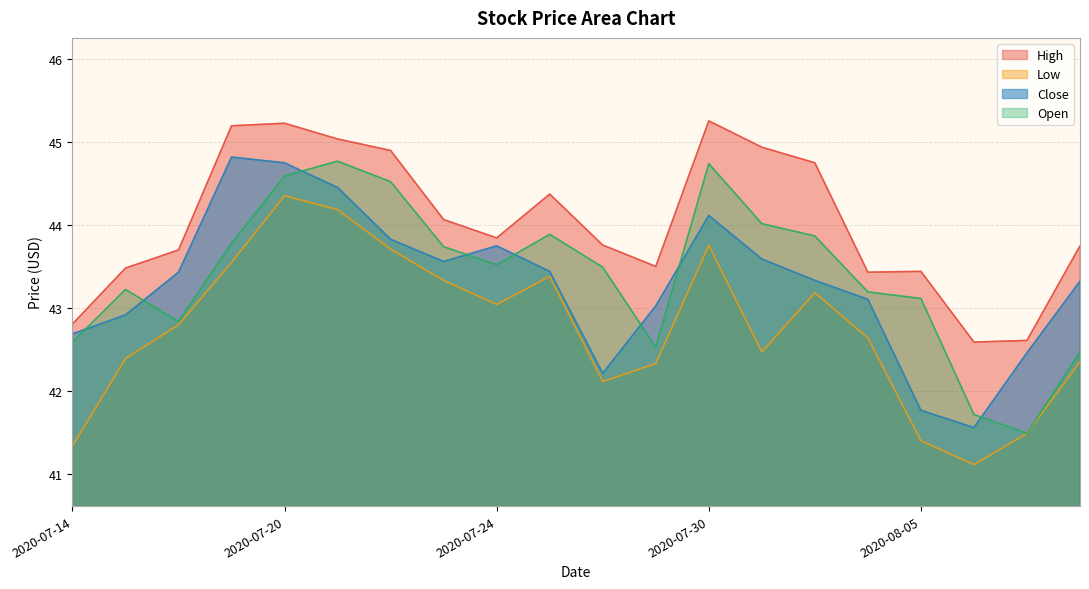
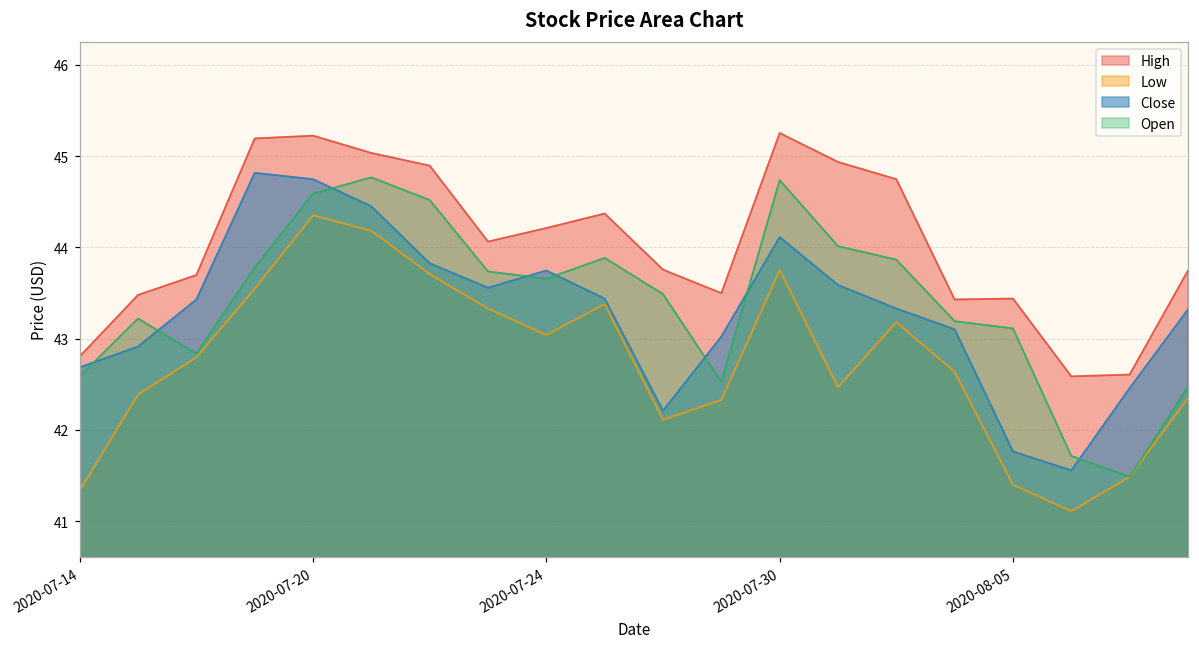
  {
    "High": {
      "2020-07-14": 42.8,
      "2020-07-20": 45.2,
-     "2020-07-24": 43.8,
+     "2020-07-24": 44.2,
      "2020-07-30": 45.3,
      "2020-08-05": 43.4
    },
    "Low": {
      "2020-07-14": 41.3,
      "2020-07-20": 44.4,
      "2020-07-24": 43.0,
      "2020-07-30": 43.8,
      "2020-08-05": 41.4
    },
    "Close": {
      "2020-07-14": 42.7,
      "2020-07-20": 44.7,
      "2020-07-24": 43.7,
      "2020-07-30": 44.1,
      "2020-08-05": 41.8
    },
    "Open": {
      "2020-07-14": 42.6,
      "2020-07-20": 44.6,
-     "2020-07-24": 43.5,
+     "2020-07-24": 43.7,
      "2020-07-30": 44.7,
      "2020-08-05": 43.1
    }
  }
